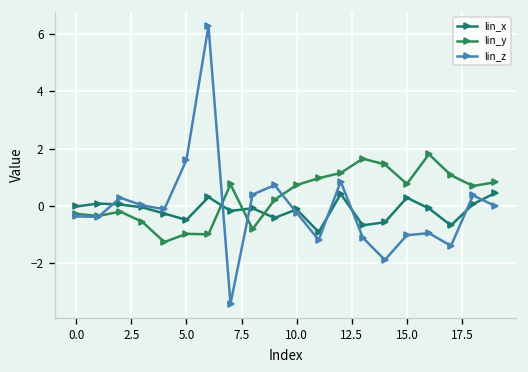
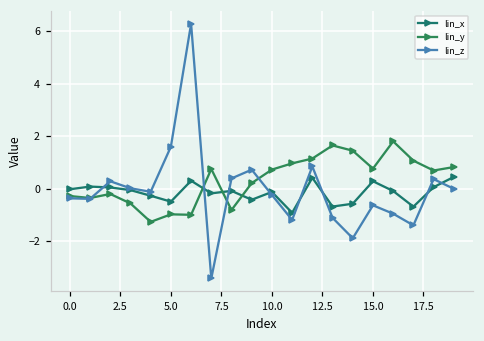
  {
    "lin_z": {
      "5.0": 1.6,
      "10.0": -0.2,
-     "15.0": -1.0
+     "15.0": -0.6
    }
  }
